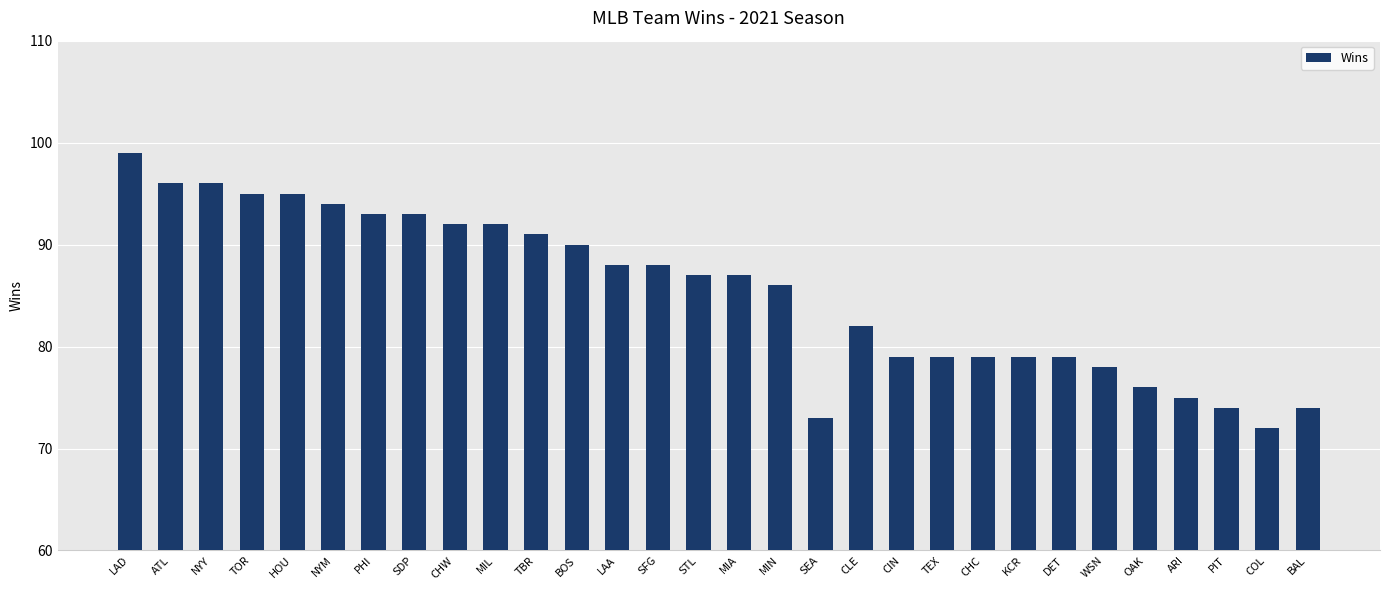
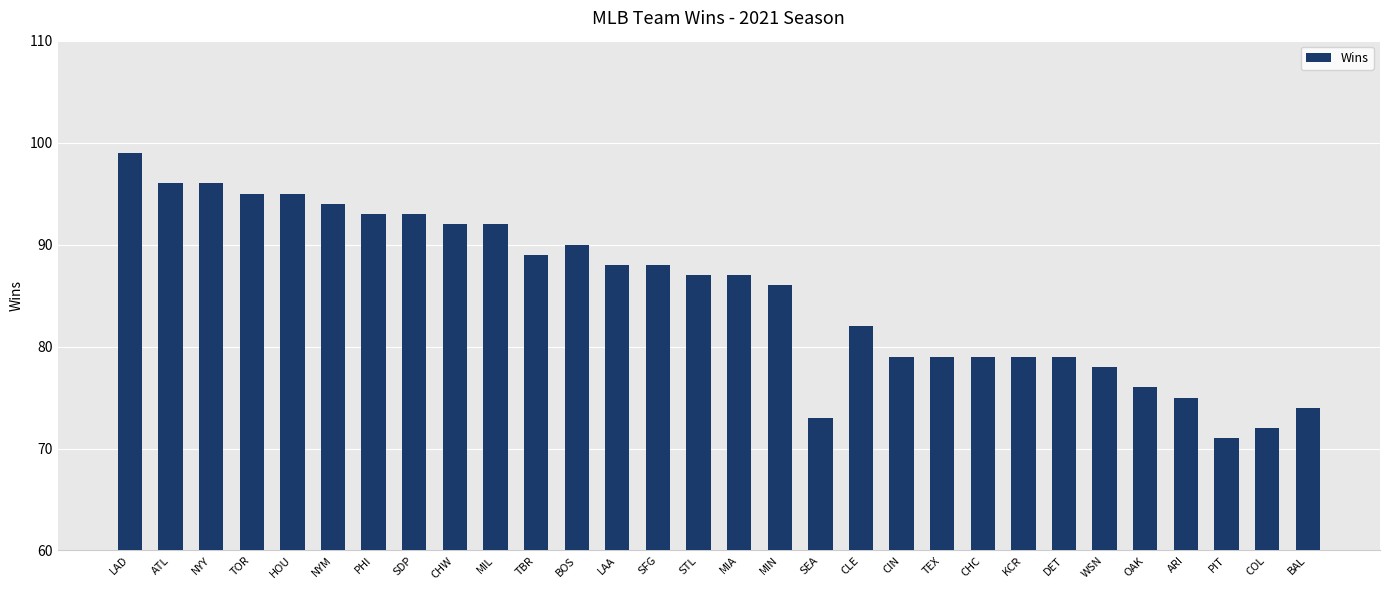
  {
    "LAD": 99,
    "ATL": 96,
    "NYY": 96,
    "TOR": 95,
    "HOU": 95,
    "NYM": 94,
    "PHI": 93,
    "SDP": 93,
    "CHW": 92,
    "MIL": 92,
-   "TBR": 91,
+   "TBR": 89,
    "BOS": 90,
    "LAA": 88,
    "SFG": 88,
    "STL": 87,
    "MIA": 87,
    "MIN": 86,
    "SEA": 73,
    "CLE": 82,
    "CIN": 79,
    "TEX": 79,
    "CHC": 79,
    "KCR": 79,
    "DET": 79,
    "WSN": 78,
    "OAK": 76,
    "ARI": 75,
-   "PIT": 74,
+   "PIT": 71,
    "COL": 72,
    "BAL": 74
  }
